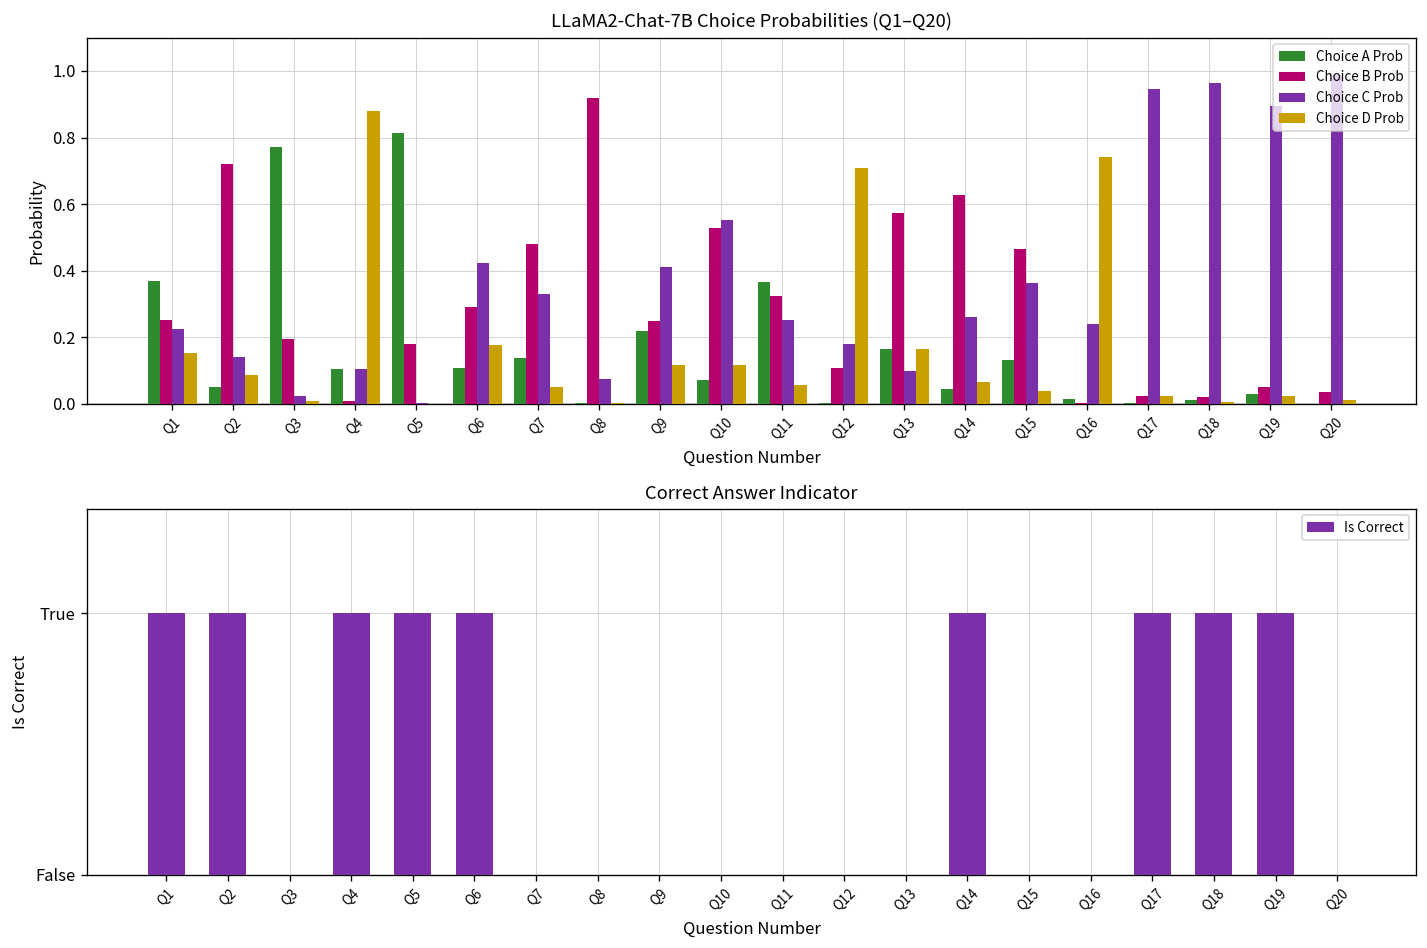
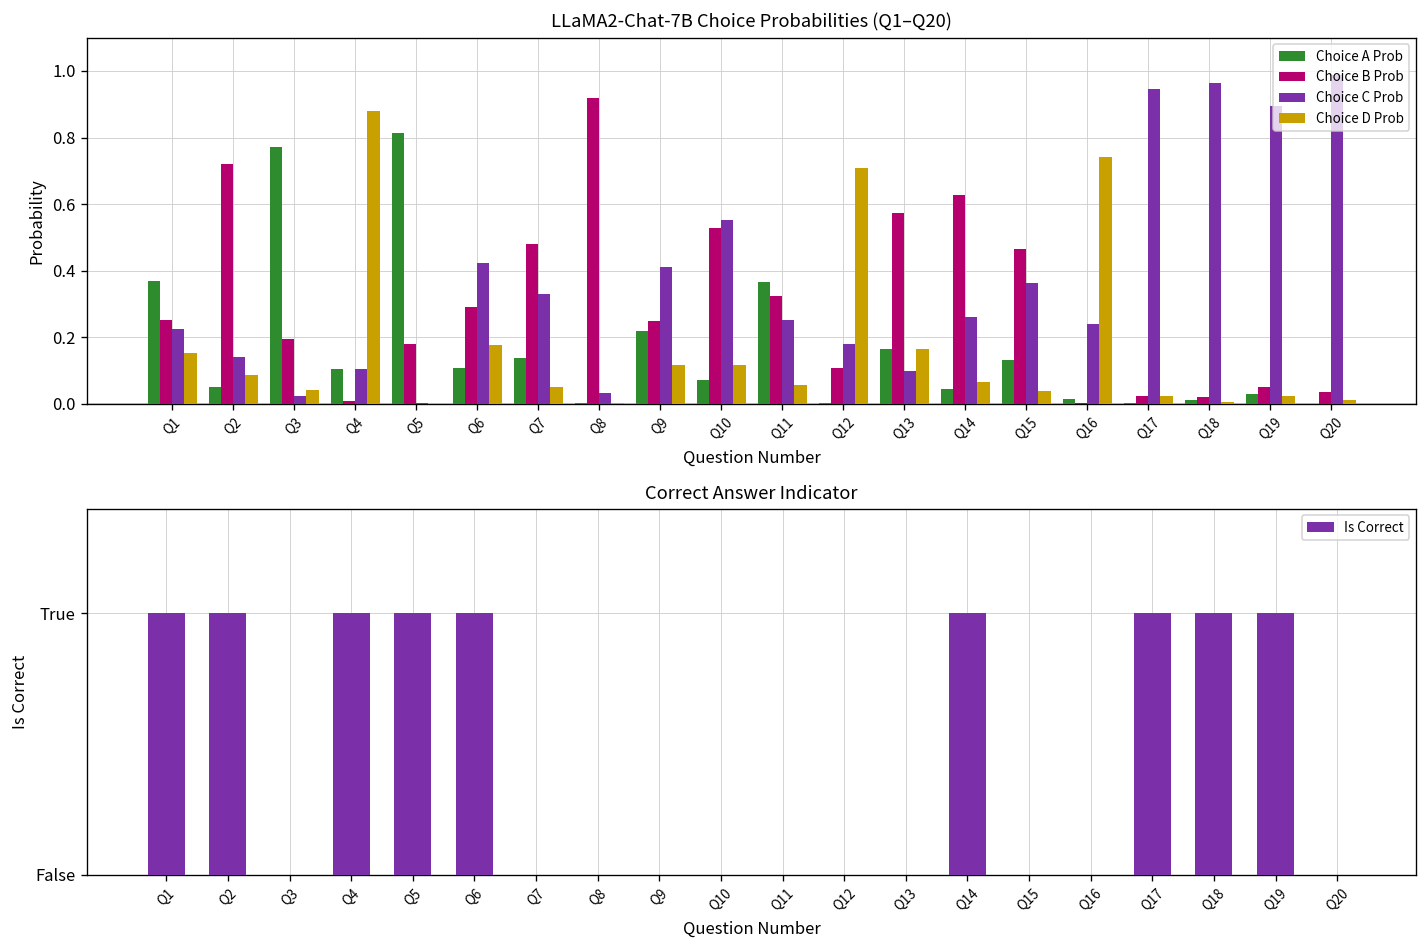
  {
    "LLaMA2-Chat-7B Choice Probabilities (Q1–Q20)": {
      "Choice A Prob": {
        "Q1": 0.37,
        "Q2": 0.05,
        "Q3": 0.77,
        "Q4": 0.10,
        "Q5": 0.81,
        "Q6": 0.11,
        "Q7": 0.14,
        "Q9": 0.22,
        "Q10": 0.07,
        "Q11": 0.37,
        "Q13": 0.16,
        "Q14": 0.05,
        "Q15": 0.13,
        "Q16": 0.01,
        "Q18": 0.01,
        "Q19": 0.03
      },
      "Choice B Prob": {
        "Q1": 0.25,
        "Q2": 0.72,
        "Q3": 0.20,
        "Q5": 0.18,
        "Q6": 0.29,
        "Q7": 0.48,
        "Q8": 0.92,
        "Q9": 0.25,
        "Q10": 0.53,
        "Q11": 0.32,
        "Q12": 0.11,
        "Q13": 0.57,
        "Q14": 0.63,
        "Q15": 0.47,
        "Q17": 0.03,
        "Q18": 0.02,
        "Q19": 0.05,
        "Q20": 0.04
      },
      "Choice C Prob": {
        "Q1": 0.22,
        "Q2": 0.14,
        "Q3": 0.02,
        "Q4": 0.11,
        "Q6": 0.42,
        "Q7": 0.33,
-       "Q8": 0.08,
+       "Q8": 0.03,
        "Q9": 0.41,
        "Q10": 0.55,
        "Q11": 0.25,
        "Q12": 0.18,
        "Q13": 0.10,
        "Q14": 0.26,
        "Q15": 0.36,
        "Q16": 0.24,
        "Q17": 0.95,
        "Q18": 0.96
      },
      "Choice D Prob": {
        "Q1": 0.15,
        "Q2": 0.09,
-       "Q3": 0.01,
+       "Q3": 0.04,
        "Q4": 0.88,
        "Q6": 0.18,
        "Q7": 0.05,
        "Q9": 0.12,
        "Q10": 0.12,
        "Q11": 0.06,
        "Q12": 0.71,
        "Q13": 0.16,
        "Q14": 0.07,
        "Q15": 0.04,
        "Q16": 0.74,
        "Q17": 0.03,
        "Q19": 0.02,
        "Q20": 0.01
      }
    }
  }
